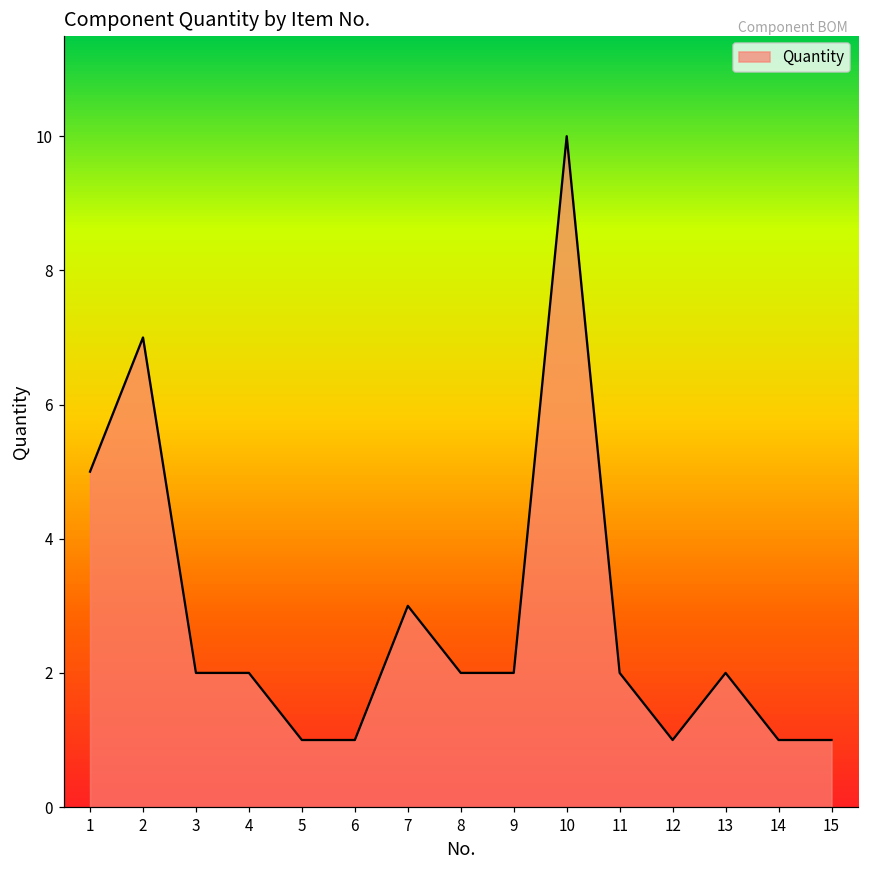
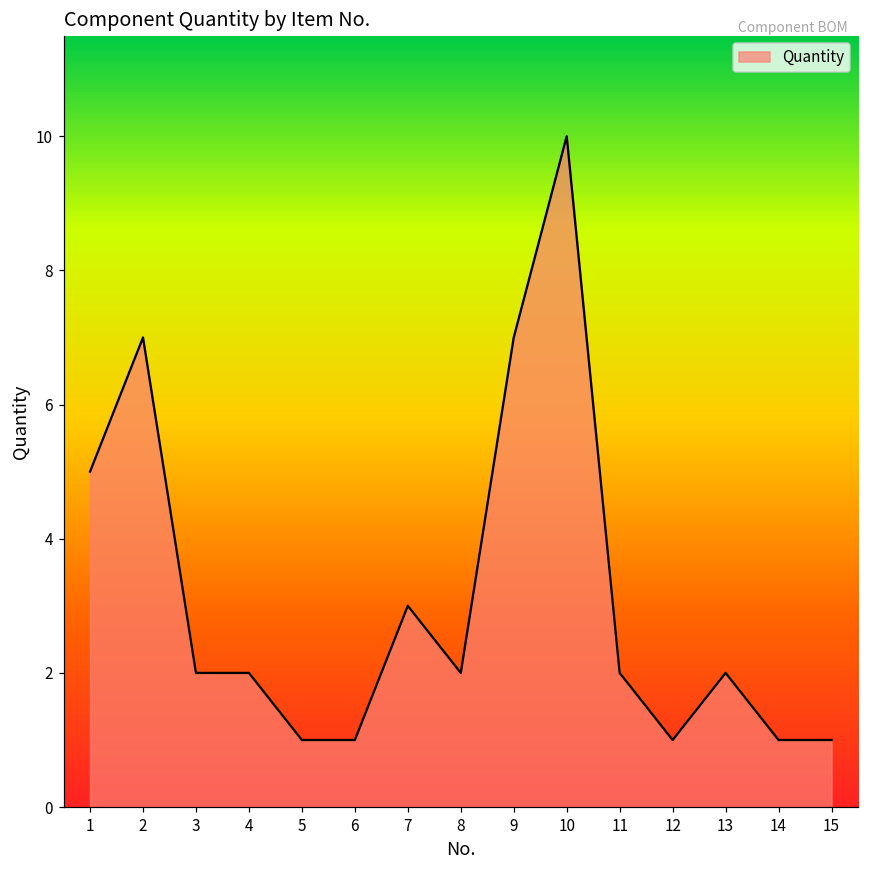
  {
    "1": 5,
    "2": 7,
    "3": 2,
    "4": 2,
    "5": 1,
    "6": 1,
    "7": 3,
    "8": 2,
-   "9": 2,
+   "9": 7,
    "10": 10,
    "11": 2,
    "12": 1,
    "13": 2,
    "14": 1,
    "15": 1
  }
